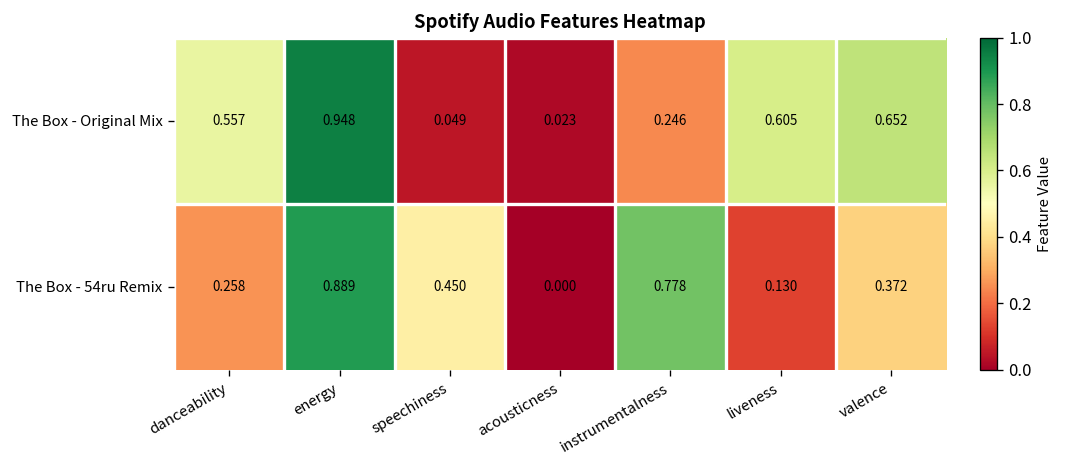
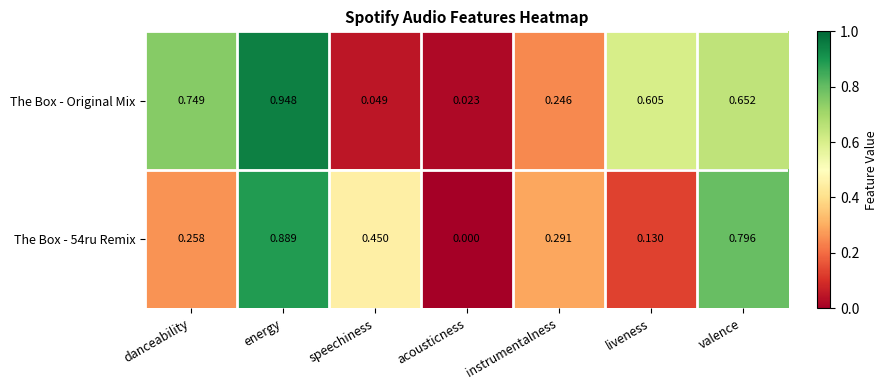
  {
    "The Box - Original Mix": {
-     "danceability": 0.557,
+     "danceability": 0.749,
      "energy": 0.948,
      "speechiness": 0.049,
      "acousticness": 0.023,
      "instrumentalness": 0.246,
      "liveness": 0.605,
      "valence": 0.652
    },
    "The Box - 54ru Remix": {
      "danceability": 0.258,
      "energy": 0.889,
      "speechiness": 0.450,
      "acousticness": 0.000,
-     "instrumentalness": 0.778,
+     "instrumentalness": 0.291,
      "liveness": 0.130,
-     "valence": 0.372
+     "valence": 0.796
    }
  }
